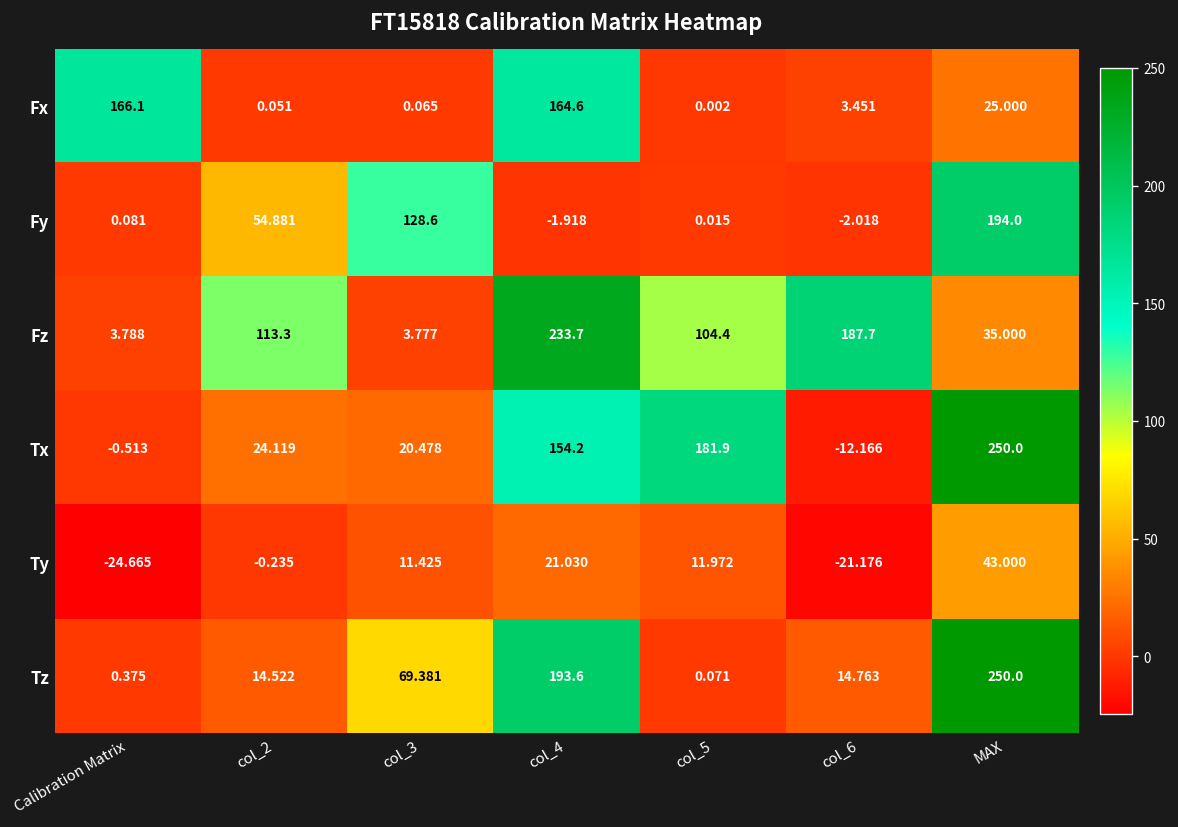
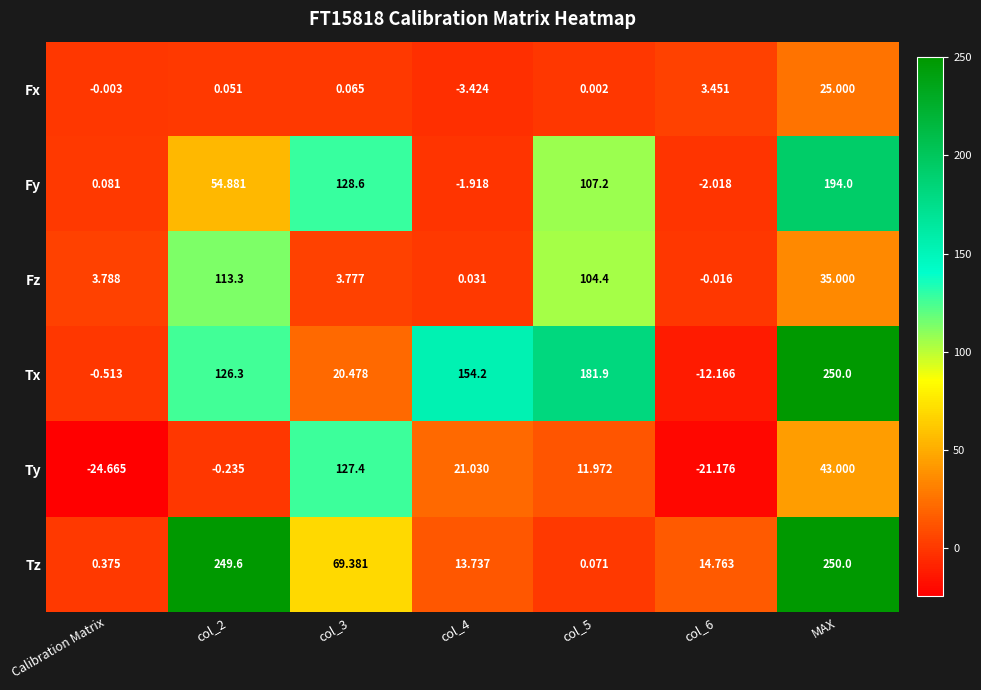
  {
    "Fx": {
-     "Calibration Matrix": 166.1,
+     "Calibration Matrix": -0.003,
      "col_2": 0.051,
      "col_3": 0.065,
-     "col_4": 164.6,
+     "col_4": -3.424,
      "col_5": 0.002,
      "col_6": 3.451,
      "MAX": 25.000
    },
    "Fy": {
      "Calibration Matrix": 0.081,
      "col_2": 54.881,
      "col_3": 128.6,
      "col_4": -1.918,
-     "col_5": 0.015,
+     "col_5": 107.2,
      "col_6": -2.018,
      "MAX": 194.0
    },
    "Fz": {
      "Calibration Matrix": 3.788,
      "col_2": 113.3,
      "col_3": 3.777,
-     "col_4": 233.7,
+     "col_4": 0.031,
      "col_5": 104.4,
-     "col_6": 187.7,
+     "col_6": -0.016,
      "MAX": 35.000
    },
    "Tx": {
      "Calibration Matrix": -0.513,
-     "col_2": 24.119,
+     "col_2": 126.3,
      "col_3": 20.478,
      "col_4": 154.2,
      "col_5": 181.9,
      "col_6": -12.166,
      "MAX": 250.0
    },
    "Ty": {
      "Calibration Matrix": -24.665,
      "col_2": -0.235,
-     "col_3": 11.425,
+     "col_3": 127.4,
      "col_4": 21.030,
      "col_5": 11.972,
      "col_6": -21.176,
      "MAX": 43.000
    },
    "Tz": {
      "Calibration Matrix": 0.375,
-     "col_2": 14.522,
+     "col_2": 249.6,
      "col_3": 69.381,
-     "col_4": 193.6,
+     "col_4": 13.737,
      "col_5": 0.071,
      "col_6": 14.763,
      "MAX": 250.0
    }
  }
